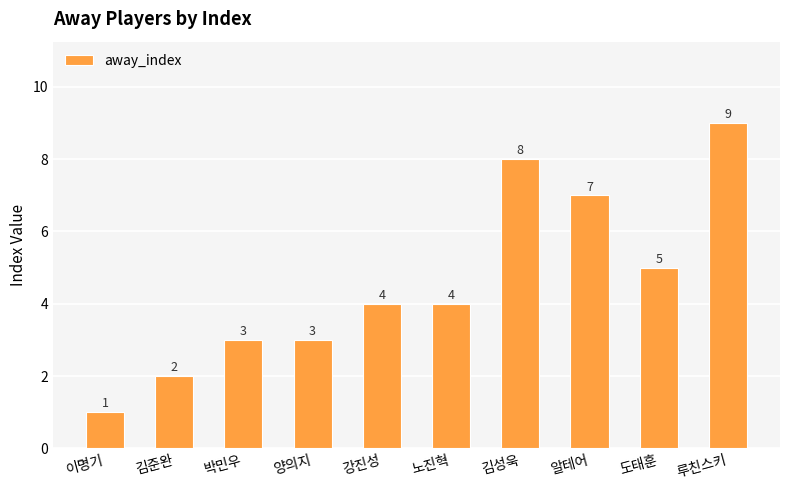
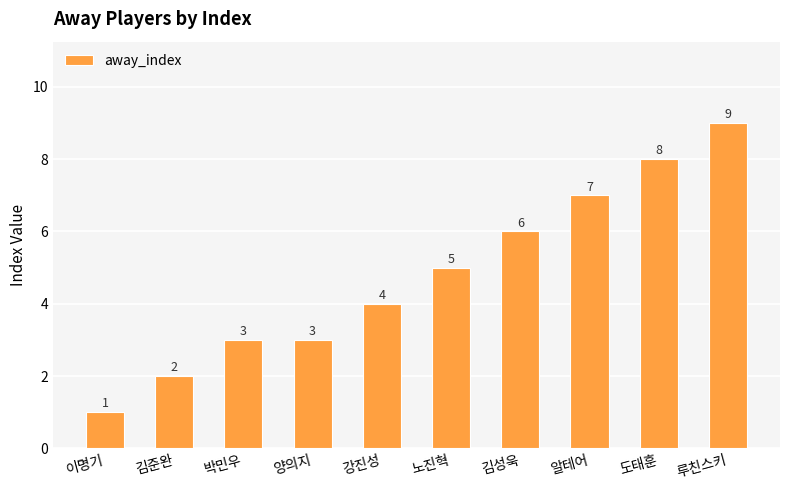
  {
    "이명기": 1,
    "김준완": 2,
    "박민우": 3,
    "양의지": 3,
    "강진성": 4,
-   "노진혁": 4,
-   "김성욱": 8,
+   "노진혁": 5,
+   "김성욱": 6,
    "알테어": 7,
-   "도태훈": 5,
+   "도태훈": 8,
    "루친스키": 9
  }
